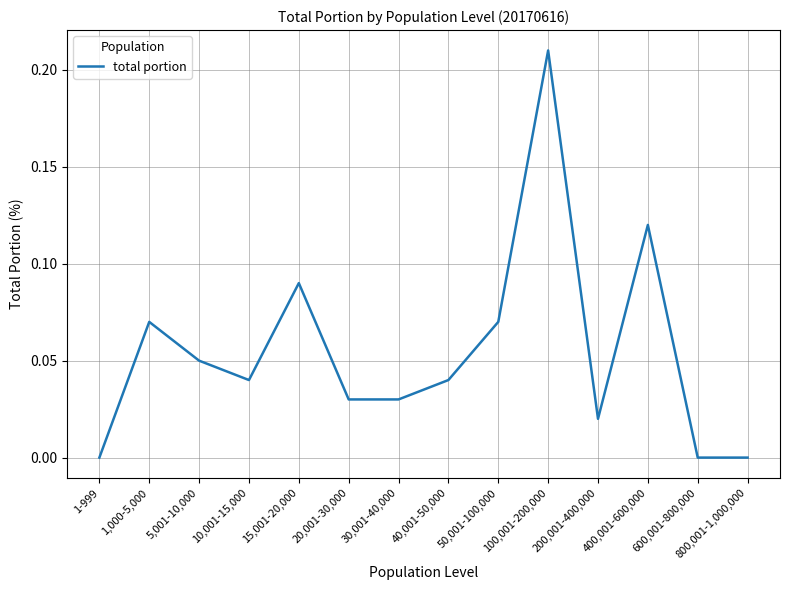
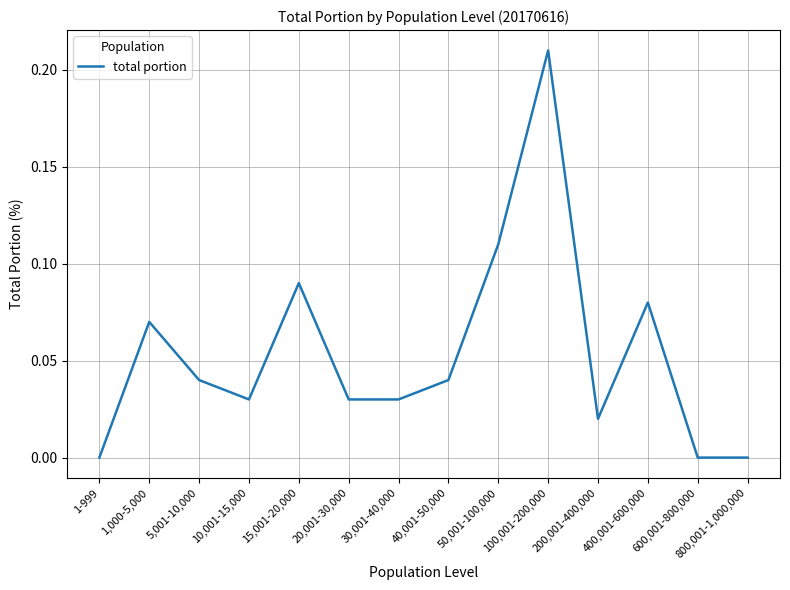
  {
    "1-999": 0.00,
    "1,000-5,000": 0.07,
-   "5,001-10,000": 0.05,
-   "10,001-15,000": 0.04,
+   "5,001-10,000": 0.04,
+   "10,001-15,000": 0.03,
    "15,001-20,000": 0.09,
    "20,001-30,000": 0.03,
    "30,001-40,000": 0.03,
    "40,001-50,000": 0.04,
-   "50,001-100,000": 0.07,
+   "50,001-100,000": 0.11,
    "100,001-200,000": 0.21,
    "200,001-400,000": 0.02,
-   "400,001-600,000": 0.12,
+   "400,001-600,000": 0.08,
    "600,001-800,000": 0.00,
    "800,001-1,000,000": 0.00
  }
